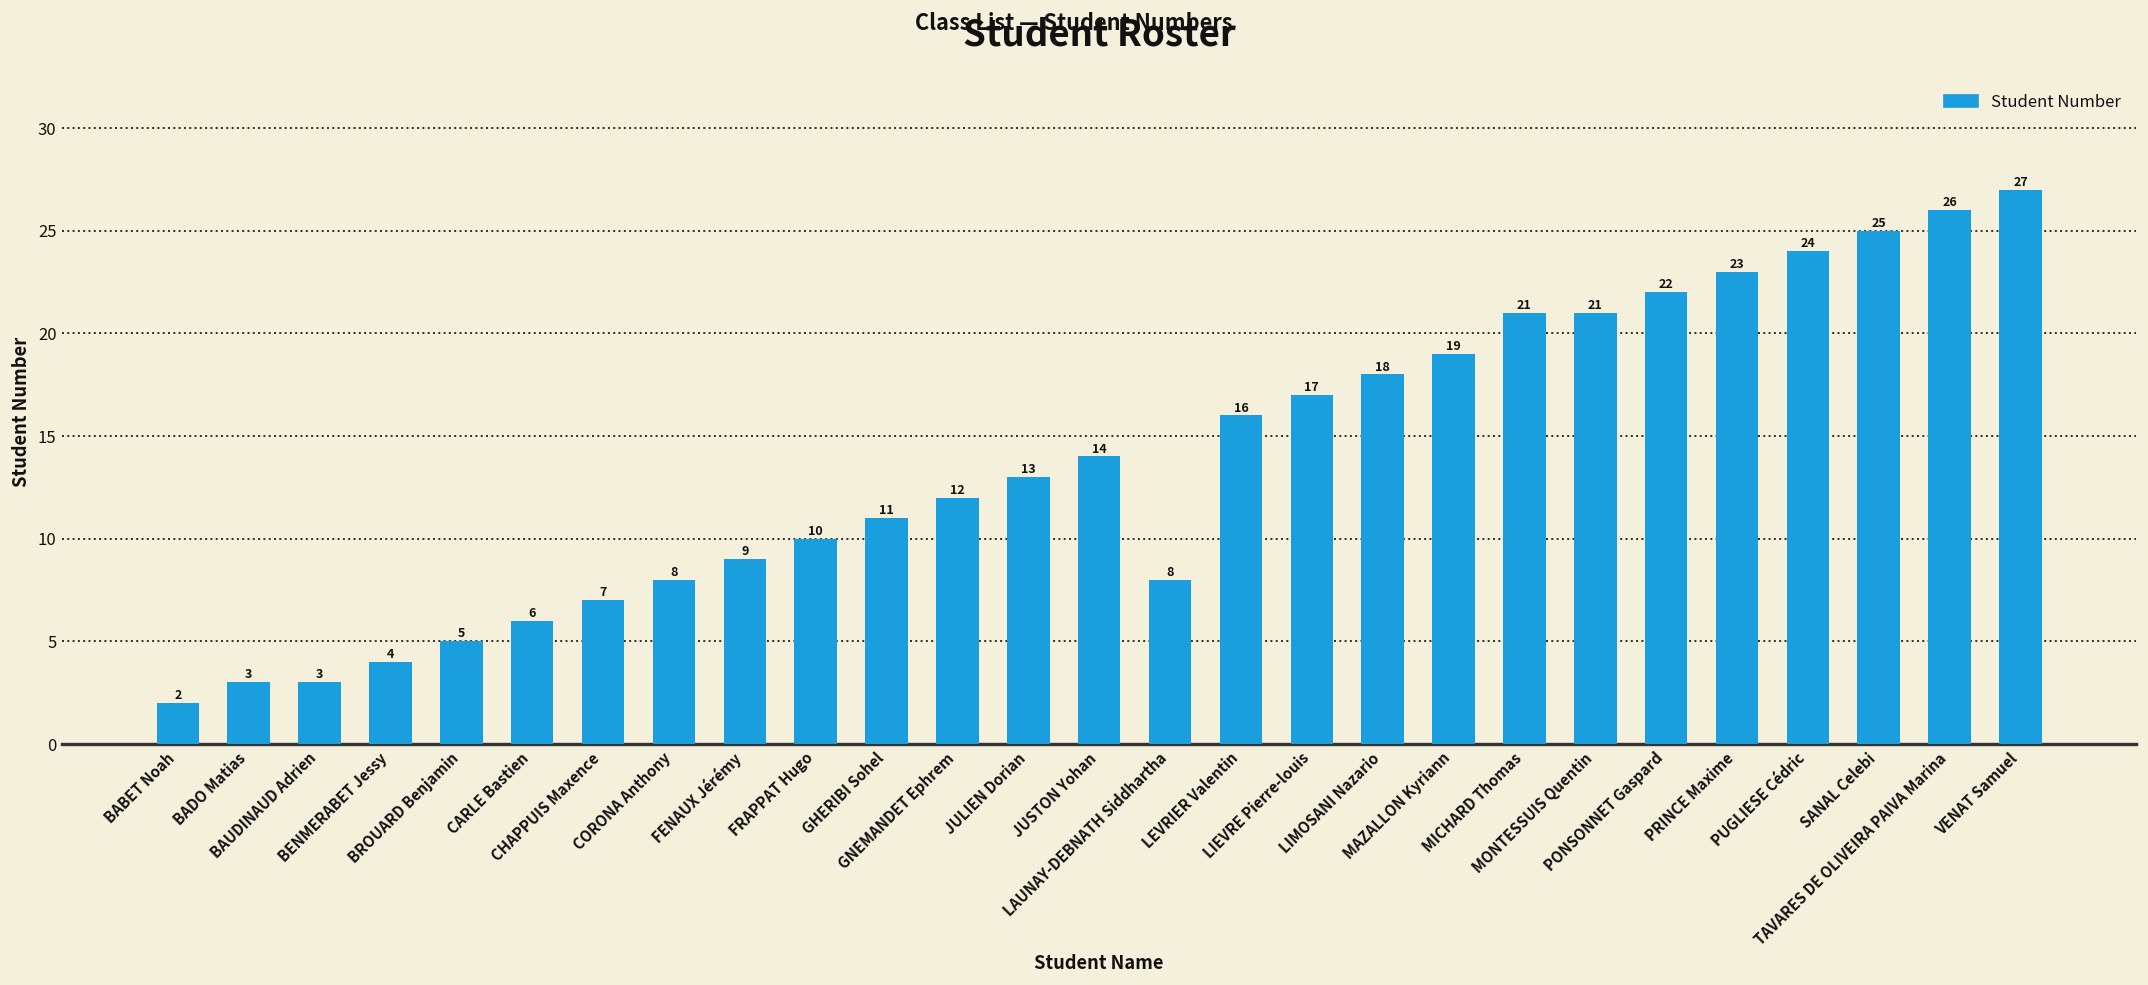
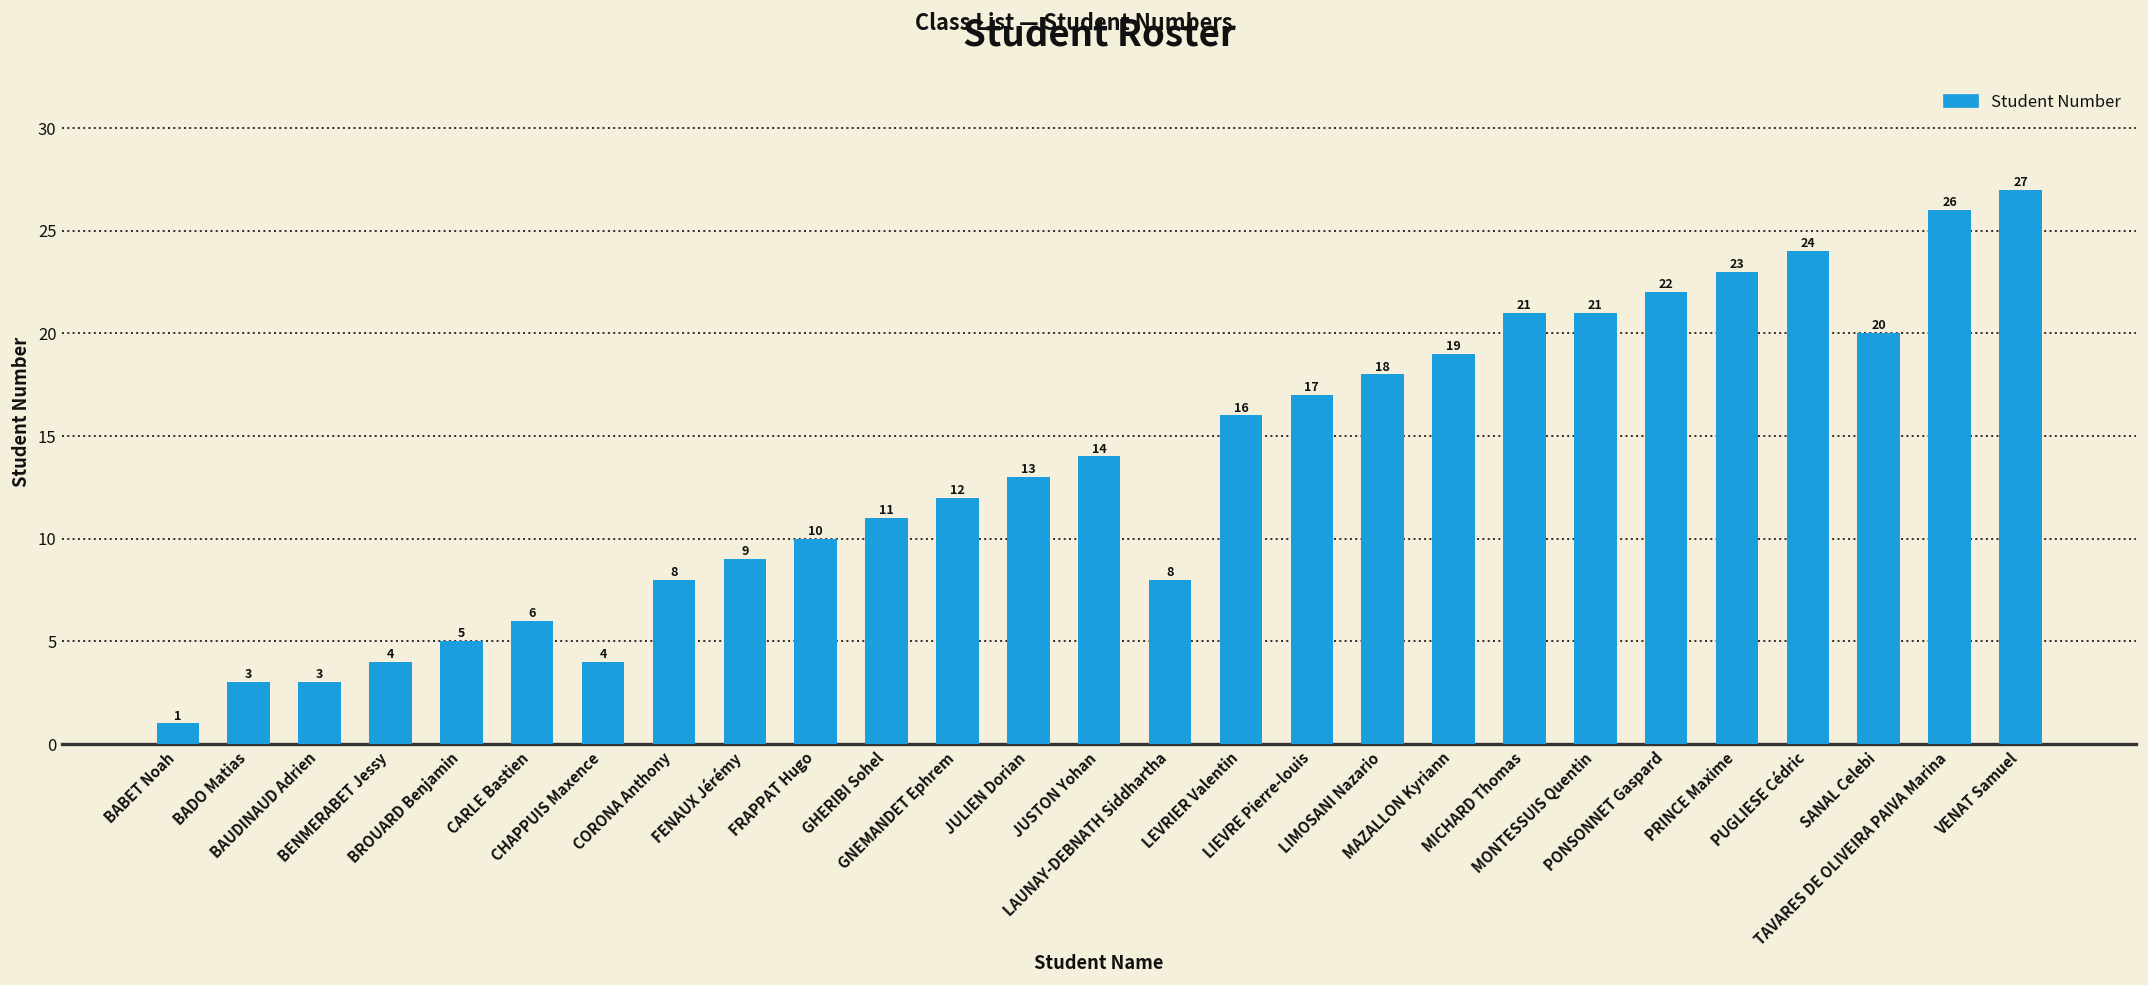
  {
-   "BABET Noah": 2,
+   "BABET Noah": 1,
    "BADO Matias": 3,
    "BAUDINAUD Adrien": 3,
    "BENMERABET Jessy": 4,
    "BROUARD Benjamin": 5,
    "CARLE Bastien": 6,
-   "CHAPPUIS Maxence": 7,
+   "CHAPPUIS Maxence": 4,
    "CORONA Anthony": 8,
    "FENAUX Jérémy": 9,
    "FRAPPAT Hugo": 10,
    "GHERIBI Sohel": 11,
    "GNEMANDET Ephrem": 12,
    "JULIEN Dorian": 13,
    "JUSTON Yohan": 14,
    "LAUNAY-DEBNATH Siddhartha": 8,
    "LEVRIER Valentin": 16,
    "LIEVRE Pierre-louis": 17,
    "LIMOSANI Nazario": 18,
    "MAZALLON Kyriann": 19,
    "MICHARD Thomas": 21,
    "MONTESSUIS Quentin": 21,
    "PONSONNET Gaspard": 22,
    "PRINCE Maxime": 23,
    "PUGLIESE Cédric": 24,
-   "SANAL Celebi": 25,
+   "SANAL Celebi": 20,
    "TAVARES DE OLIVEIRA PAIVA Marina": 26,
    "VENAT Samuel": 27
  }
